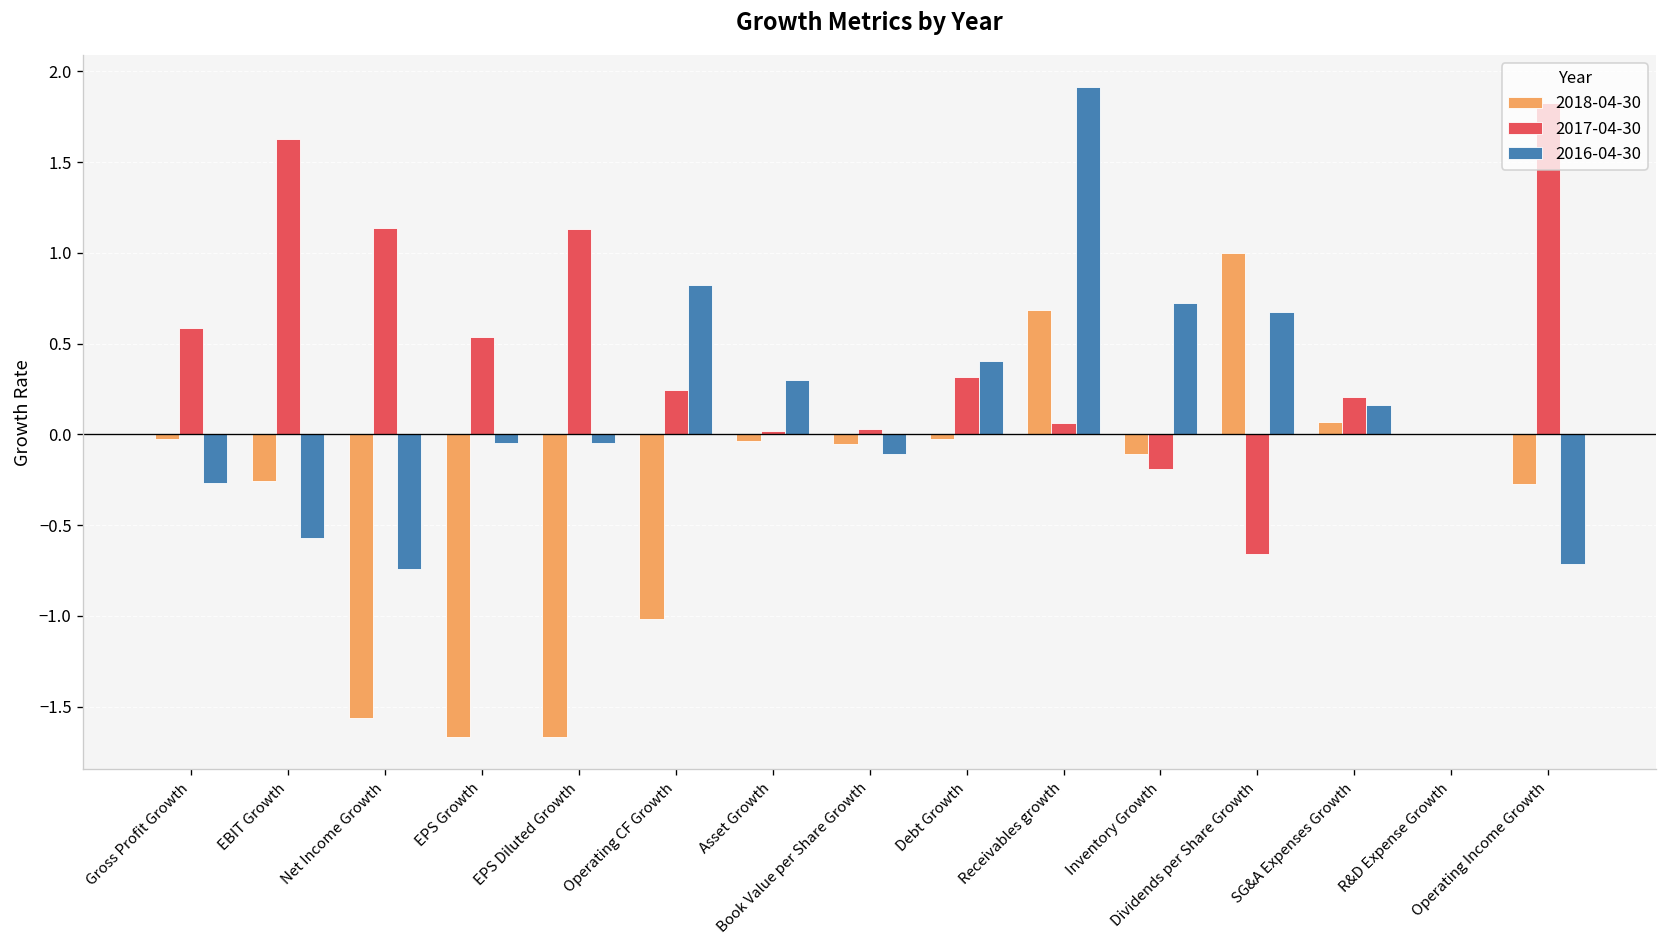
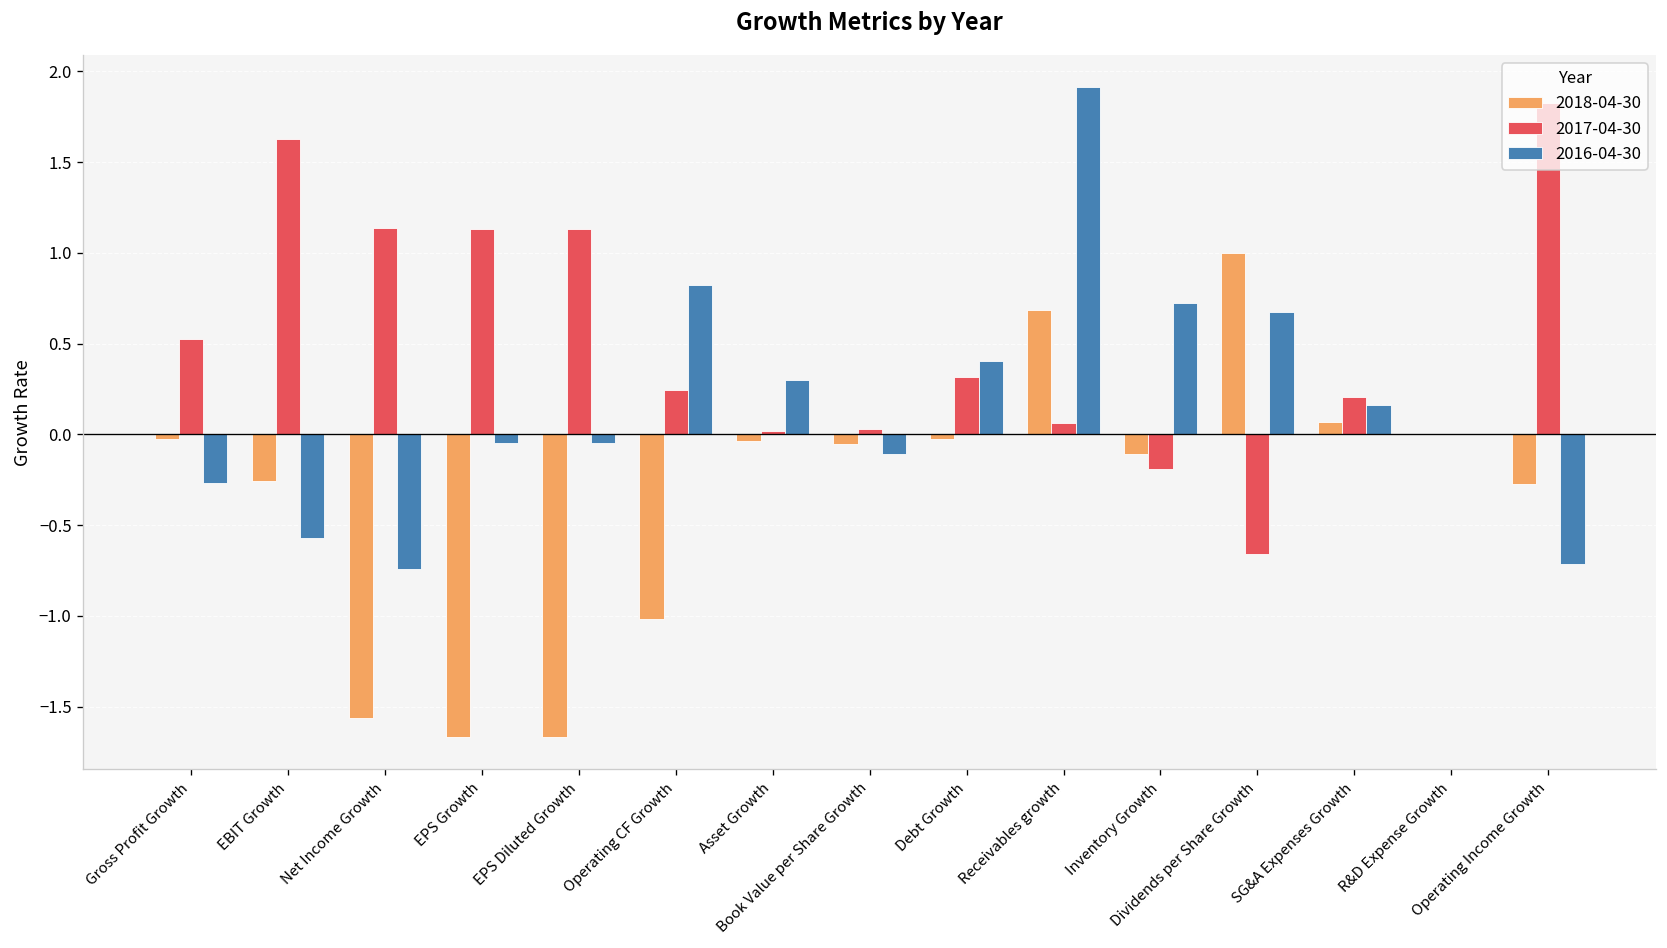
  {
    "2018-04-30": {
      "Gross Profit Growth": -0.02,
      "EBIT Growth": -0.26,
      "Net Income Growth": -1.56,
      "EPS Growth": -1.67,
      "EPS Diluted Growth": -1.67,
      "Operating CF Growth": -1.02,
      "Asset Growth": -0.04,
      "Book Value per Share Growth": -0.05,
      "Debt Growth": -0.03,
      "Receivables growth": 0.68,
      "Inventory Growth": -0.11,
      "Dividends per Share Growth": 1.00,
      "SG&A Expenses Growth": 0.07,
      "R&D Expense Growth": 0.00,
      "Operating Income Growth": -0.27
    },
    "2017-04-30": {
-     "Gross Profit Growth": 0.59,
+     "Gross Profit Growth": 0.53,
      "EBIT Growth": 1.62,
      "Net Income Growth": 1.14,
-     "EPS Growth": 0.54,
+     "EPS Growth": 1.13,
      "EPS Diluted Growth": 1.13,
      "Operating CF Growth": 0.24,
      "Asset Growth": 0.02,
      "Book Value per Share Growth": 0.03,
      "Debt Growth": 0.32,
      "Receivables growth": 0.07,
      "Inventory Growth": -0.19,
      "Dividends per Share Growth": -0.66,
      "SG&A Expenses Growth": 0.20,
      "R&D Expense Growth": 0.00
    },
    "2016-04-30": {
      "Gross Profit Growth": -0.27,
      "EBIT Growth": -0.57,
      "Net Income Growth": -0.74,
      "EPS Growth": -0.05,
      "EPS Diluted Growth": -0.05,
      "Operating CF Growth": 0.82,
      "Asset Growth": 0.30,
      "Book Value per Share Growth": -0.11,
      "Debt Growth": 0.41,
      "Receivables growth": 1.91,
      "Inventory Growth": 0.72,
      "Dividends per Share Growth": 0.67,
      "SG&A Expenses Growth": 0.16,
      "R&D Expense Growth": 0.00,
      "Operating Income Growth": -0.72
    }
  }
